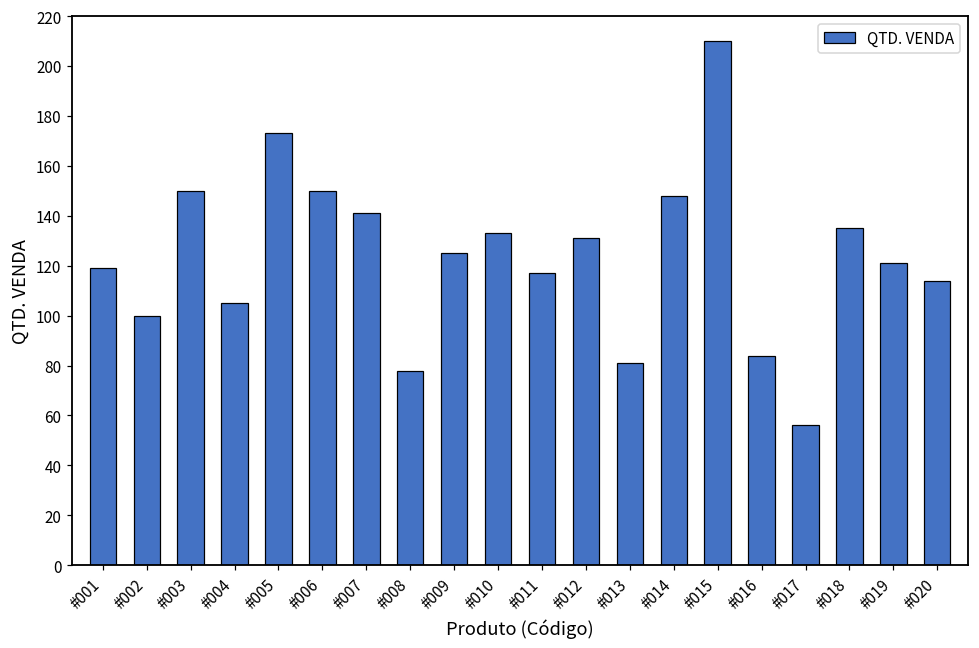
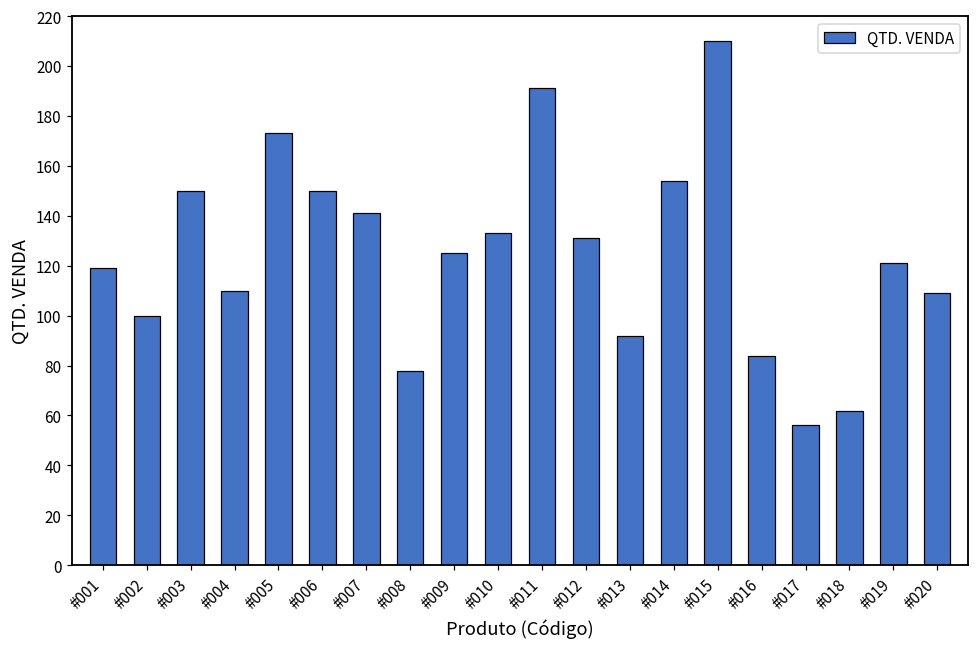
  {
    "#001": 119,
    "#002": 100,
    "#003": 150,
-   "#004": 105,
+   "#004": 110,
    "#005": 173,
    "#006": 150,
    "#007": 141,
    "#008": 78,
    "#009": 125,
    "#010": 133,
-   "#011": 117,
+   "#011": 191,
    "#012": 131,
-   "#013": 81,
-   "#014": 148,
+   "#013": 92,
+   "#014": 154,
    "#015": 210,
    "#016": 84,
    "#017": 56,
-   "#018": 135,
+   "#018": 62,
    "#019": 121,
-   "#020": 114
+   "#020": 109
  }
